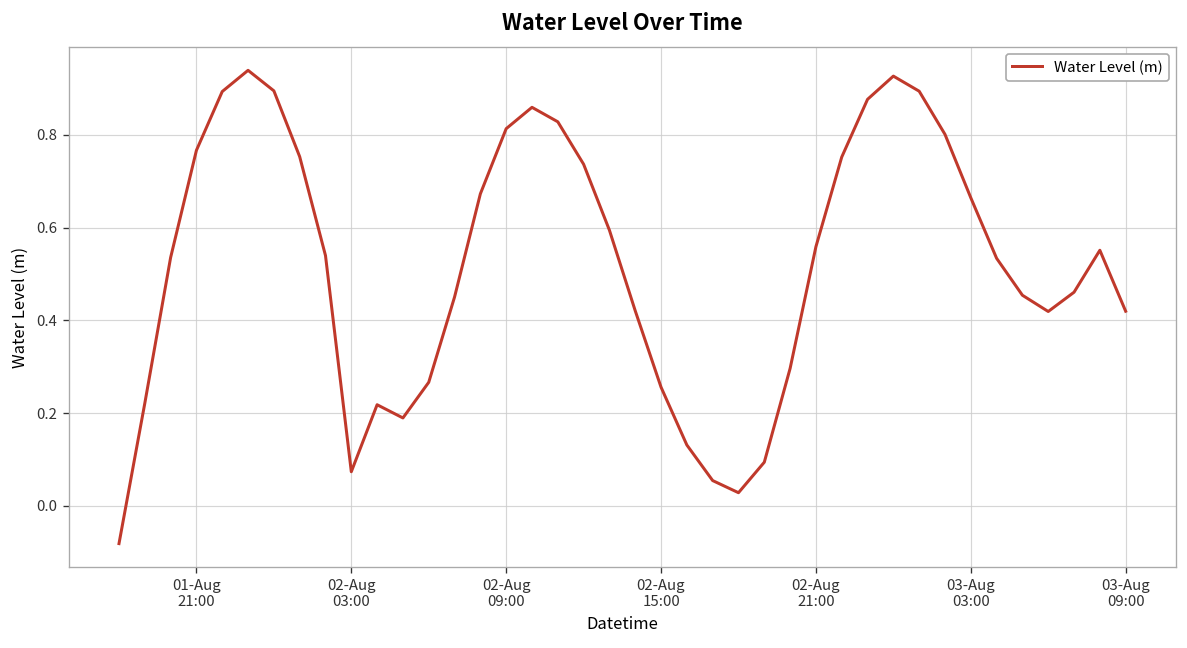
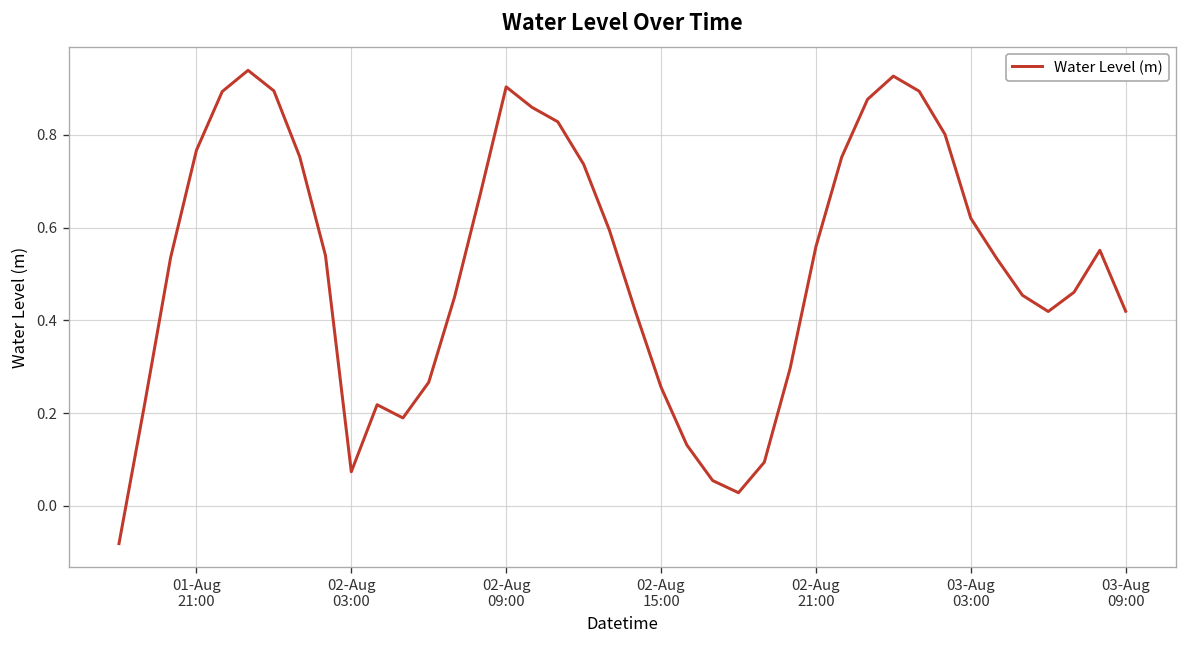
  {
    "01-Aug 21:00": 0.77,
    "02-Aug 03:00": 0.07,
-   "02-Aug 09:00": 0.81,
+   "02-Aug 09:00": 0.90,
    "02-Aug 15:00": 0.26,
    "02-Aug 21:00": 0.56,
-   "03-Aug 03:00": 0.66,
+   "03-Aug 03:00": 0.62,
    "03-Aug 09:00": 0.42
  }
